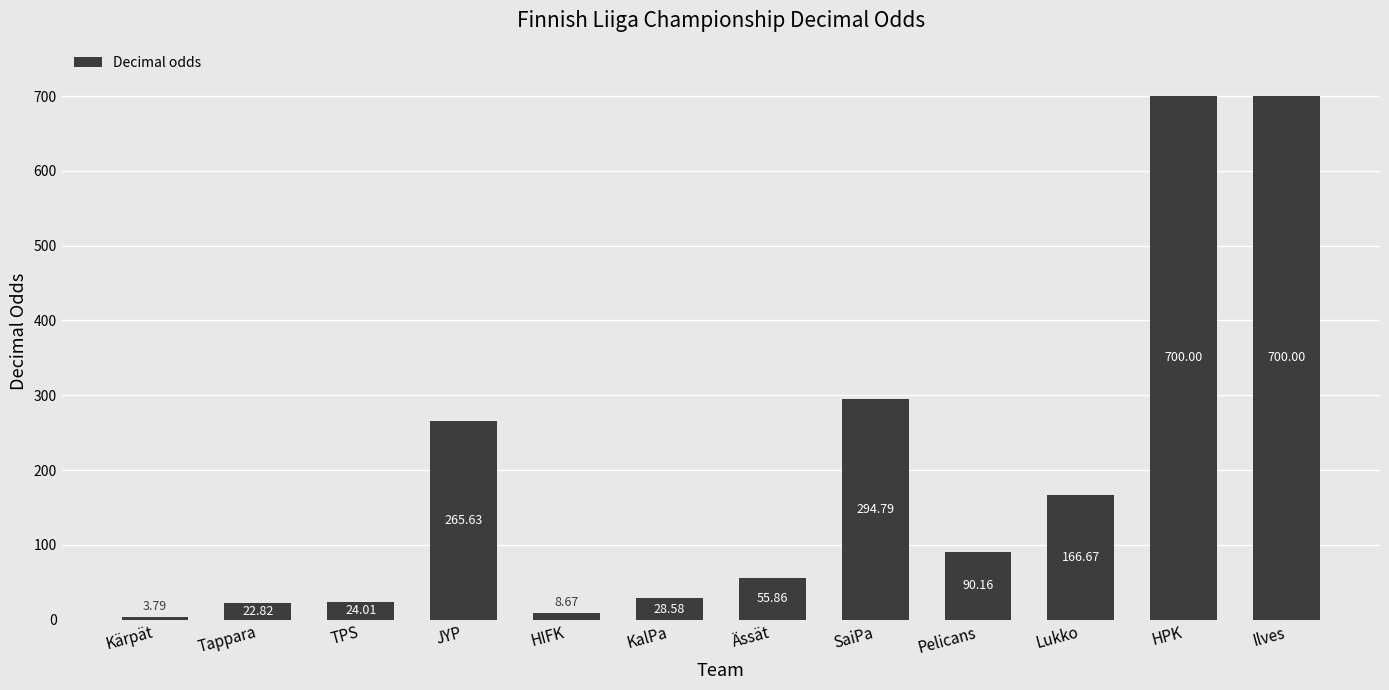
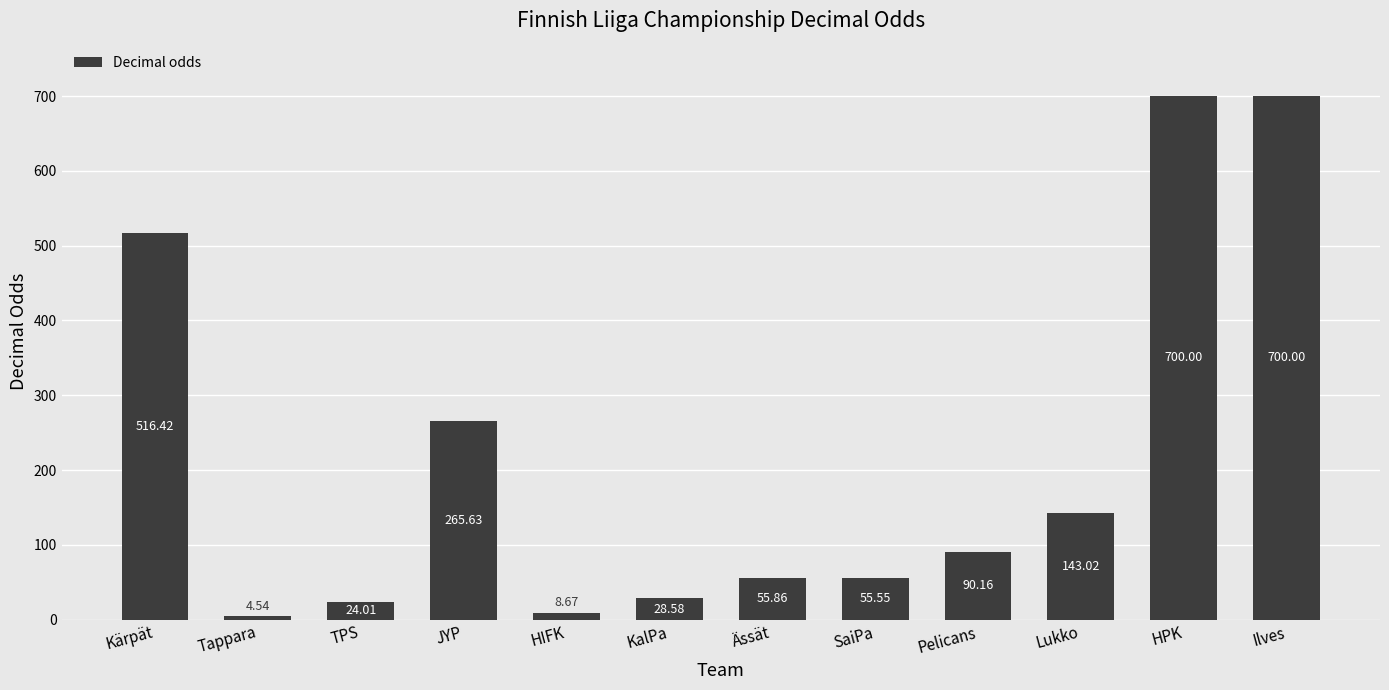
  {
-   "Kärpät": 3.79,
-   "Tappara": 22.82,
+   "Kärpät": 516.42,
+   "Tappara": 4.54,
    "TPS": 24.01,
    "JYP": 265.63,
    "HIFK": 8.67,
    "KalPa": 28.58,
    "Ässät": 55.86,
-   "SaiPa": 294.79,
+   "SaiPa": 55.55,
    "Pelicans": 90.16,
-   "Lukko": 166.67,
+   "Lukko": 143.02,
    "HPK": 700.00,
    "Ilves": 700.00
  }
